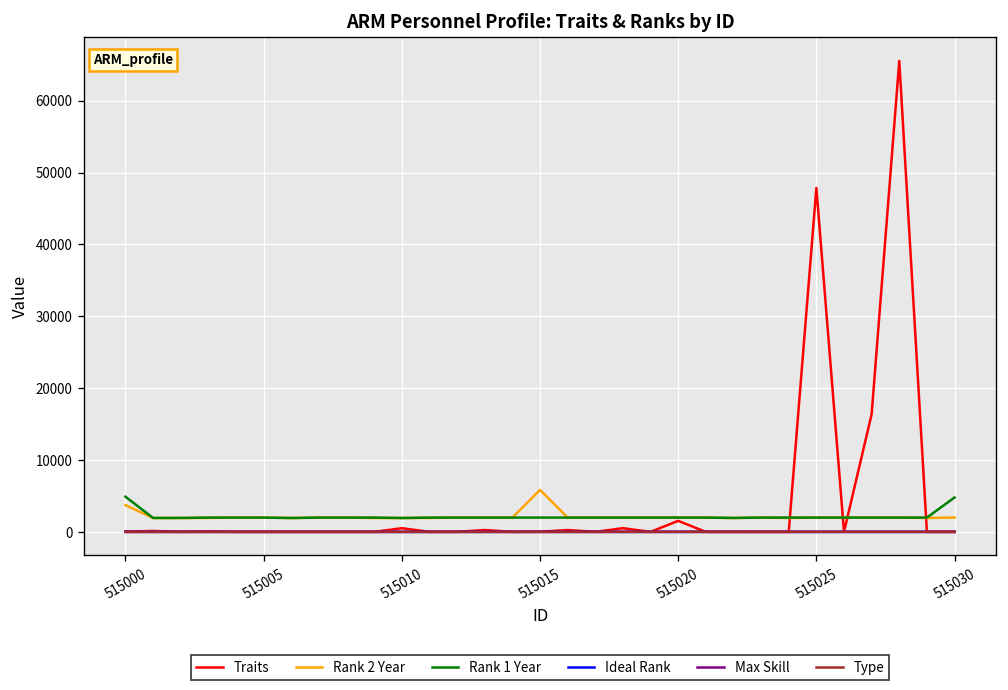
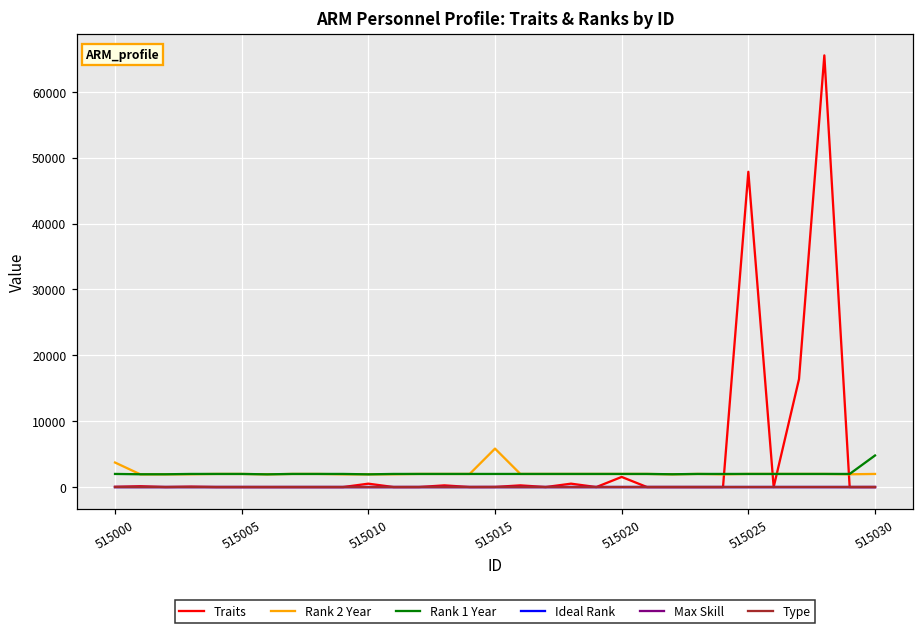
  {
    "Traits": {
      "515010": 1000,
      "515020": 2000,
      "515025": 48000
    },
    "Rank 2 Year": {
      "515000": 4000,
      "515015": 6000,
      "515030": 2000
    },
    "Rank 1 Year": {
-     "515000": 5000,
+     "515000": 2000,
      "515015": 2000,
      "515030": 5000
    },
    "Type": {
      "515010": 0,
      "515020": 0,
      "515025": 0
    }
  }
